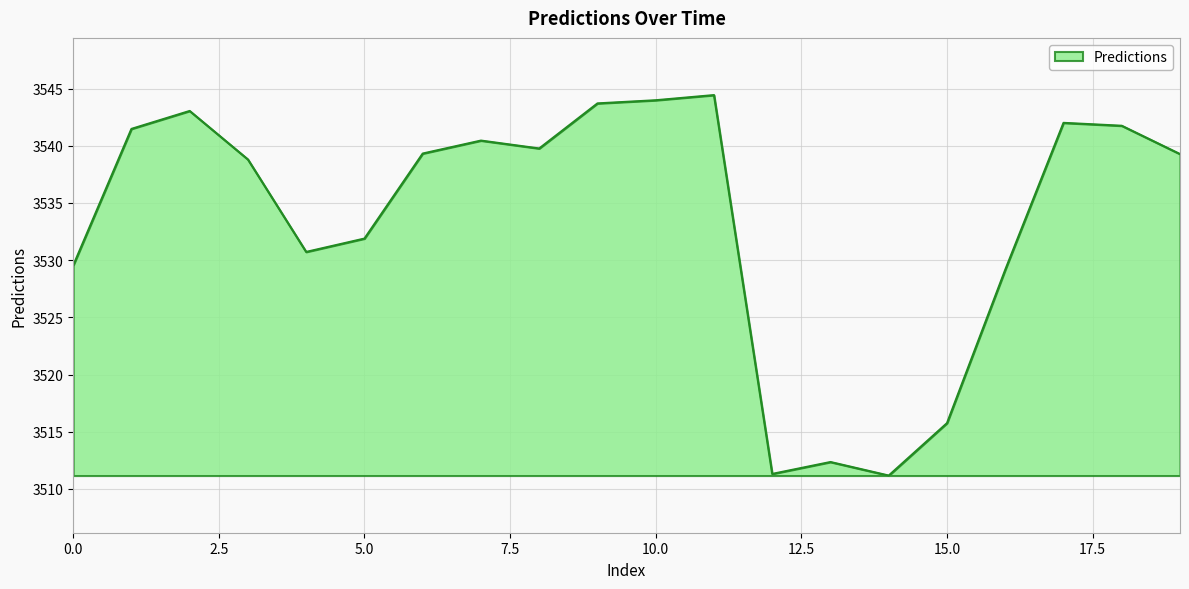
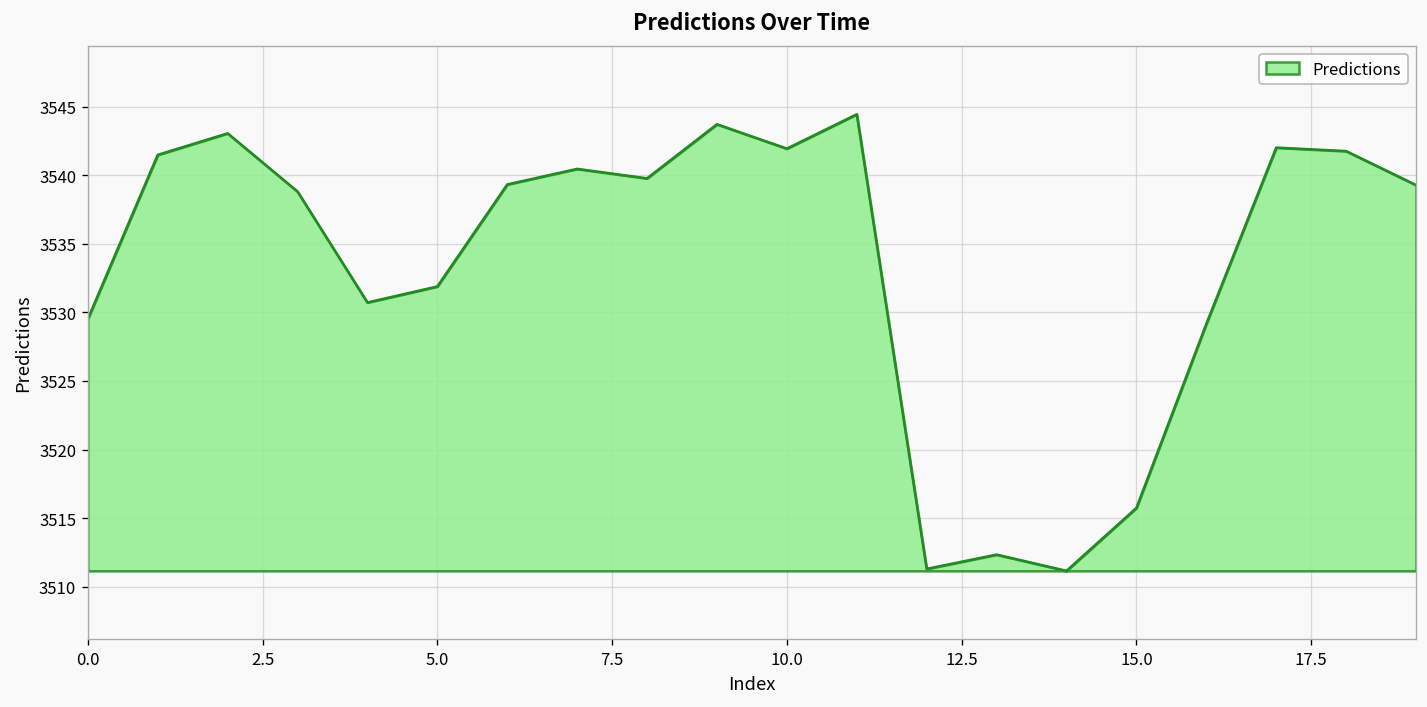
  {
    "0.0": 3529.5,
    "5.0": 3531.9,
-   "10.0": 3544.0,
+   "10.0": 3541.9,
    "15.0": 3515.7
  }
